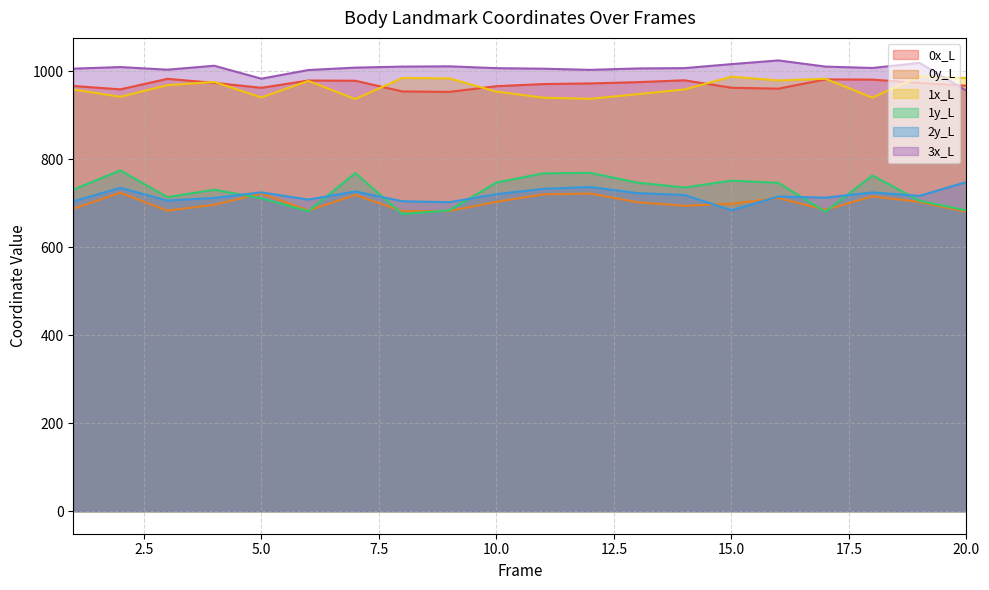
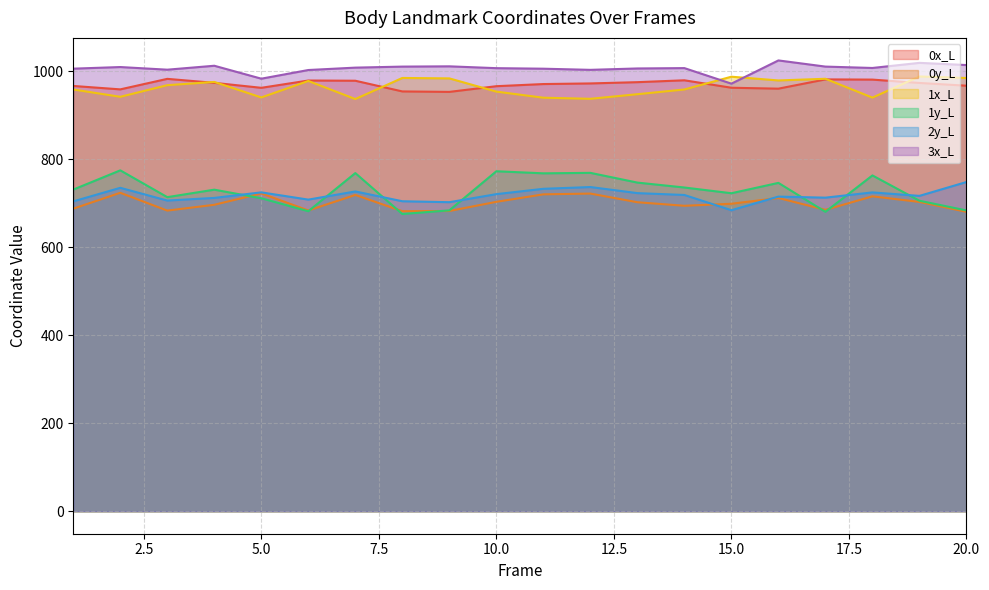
  {
    "1y_L": {
      "5.0": 710,
-     "10.0": 750,
-     "15.0": 750
+     "10.0": 770,
+     "15.0": 720
    },
    "2y_L": {
      "10.0": 720,
      "15.0": 680,
      "20.0": 750
    },
    "3x_L": {
      "5.0": 980,
      "10.0": 1010,
-     "15.0": 1020,
-     "20.0": 960
+     "15.0": 970,
+     "20.0": 1010
    }
  }
